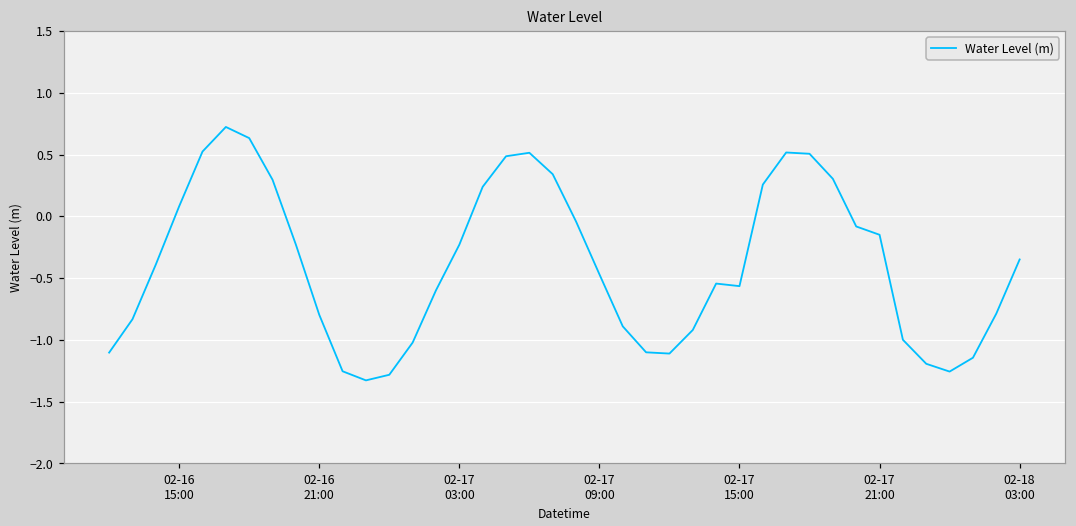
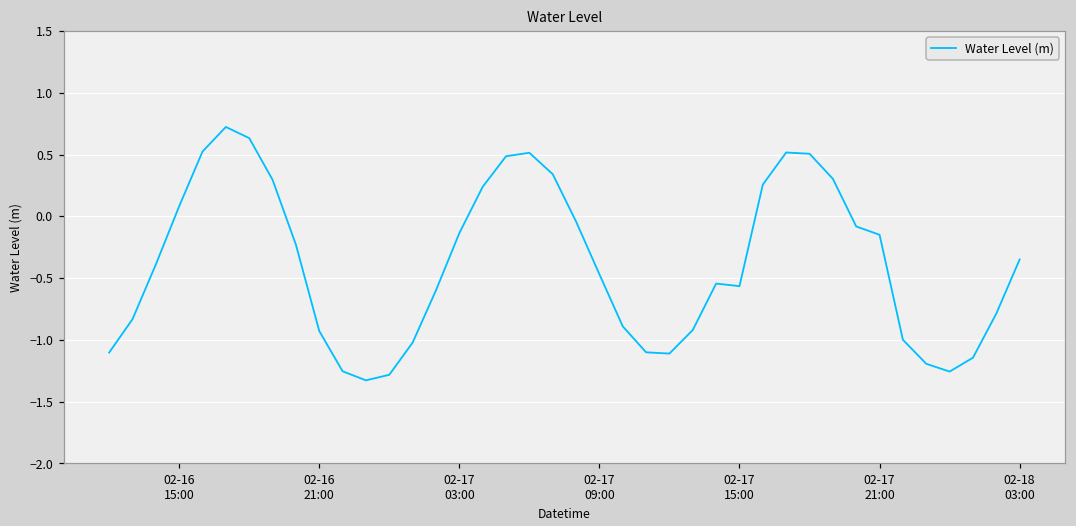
  {
    "02-16 15:00": 0.08,
-   "02-16 21:00": -0.80,
-   "02-17 03:00": -0.23,
+   "02-16 21:00": -0.93,
+   "02-17 03:00": -0.14,
    "02-17 09:00": -0.47,
    "02-17 15:00": -0.56,
    "02-17 21:00": -0.15,
    "02-18 03:00": -0.35
  }
